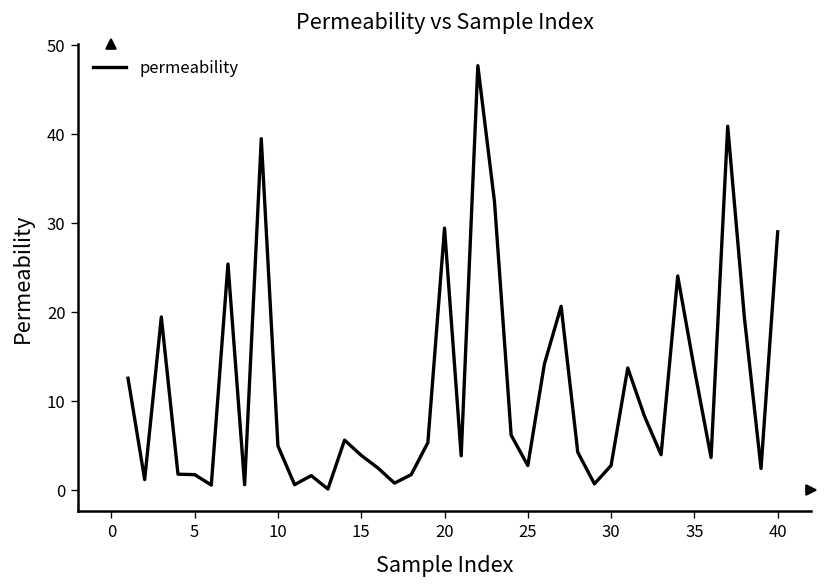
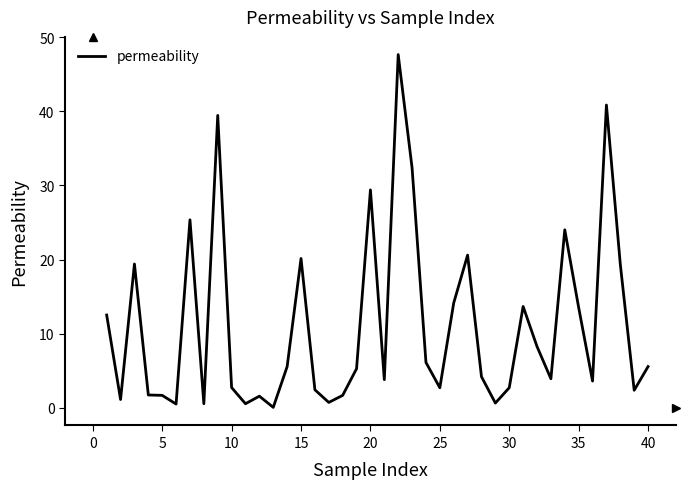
  {
    "5": 2,
-   "10": 5,
-   "15": 4,
+   "10": 3,
+   "15": 20,
    "20": 29,
    "25": 3,
    "30": 3,
    "35": 14,
-   "40": 29
+   "40": 6
  }
